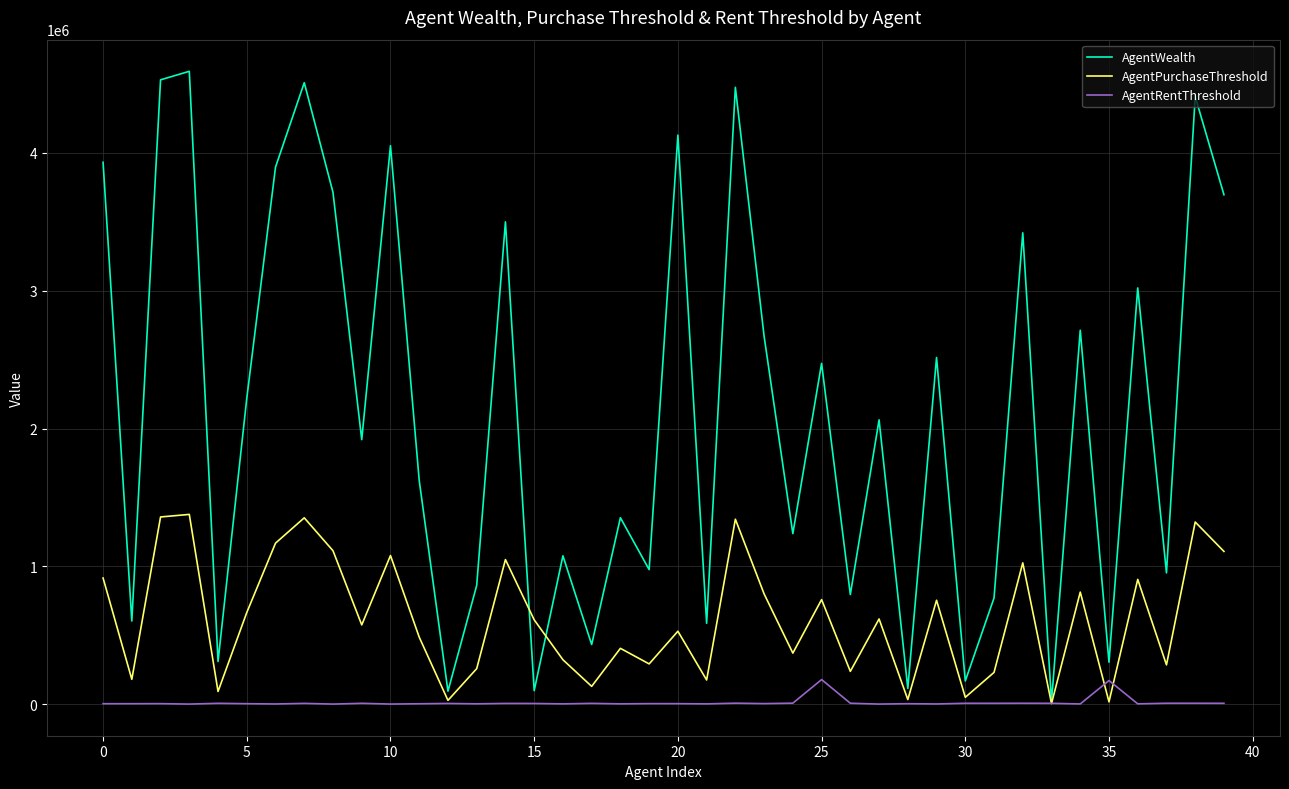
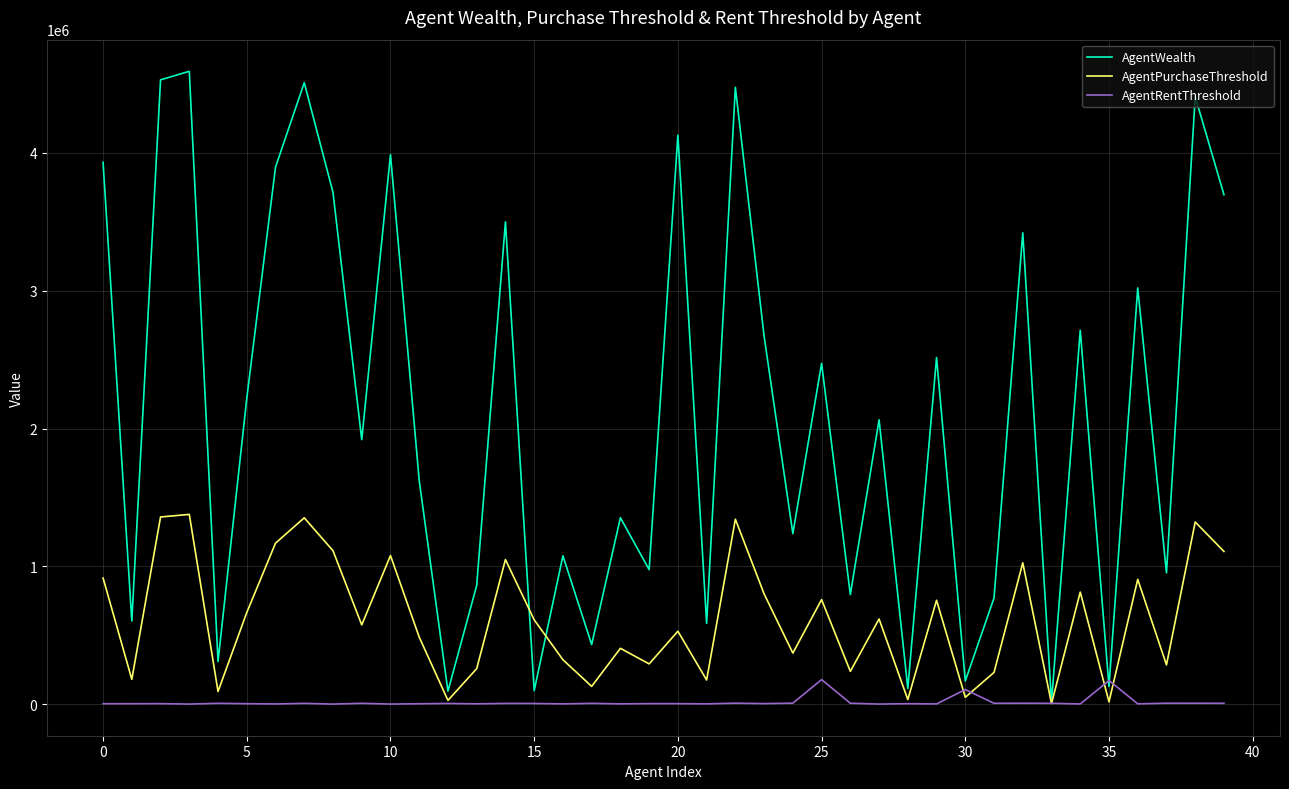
  {
    "AgentWealth": {
      "0": 3930000,
      "5": 2220000,
-     "10": 4050000,
+     "10": 3990000,
      "15": 100000,
      "20": 4130000,
      "25": 2470000,
      "30": 170000,
-     "35": 310000
+     "35": 130000
    },
    "AgentPurchaseThreshold": {
      "0": 920000,
      "5": 670000,
      "10": 1080000,
      "15": 610000,
      "20": 530000,
      "25": 760000,
      "30": 50000,
      "35": 20000
    },
    "AgentRentThreshold": {
      "0": 0,
      "5": 0,
      "10": 0,
      "15": 10000,
      "20": 0,
      "25": 180000,
-     "30": 10000,
+     "30": 110000,
      "35": 170000
    }
  }
